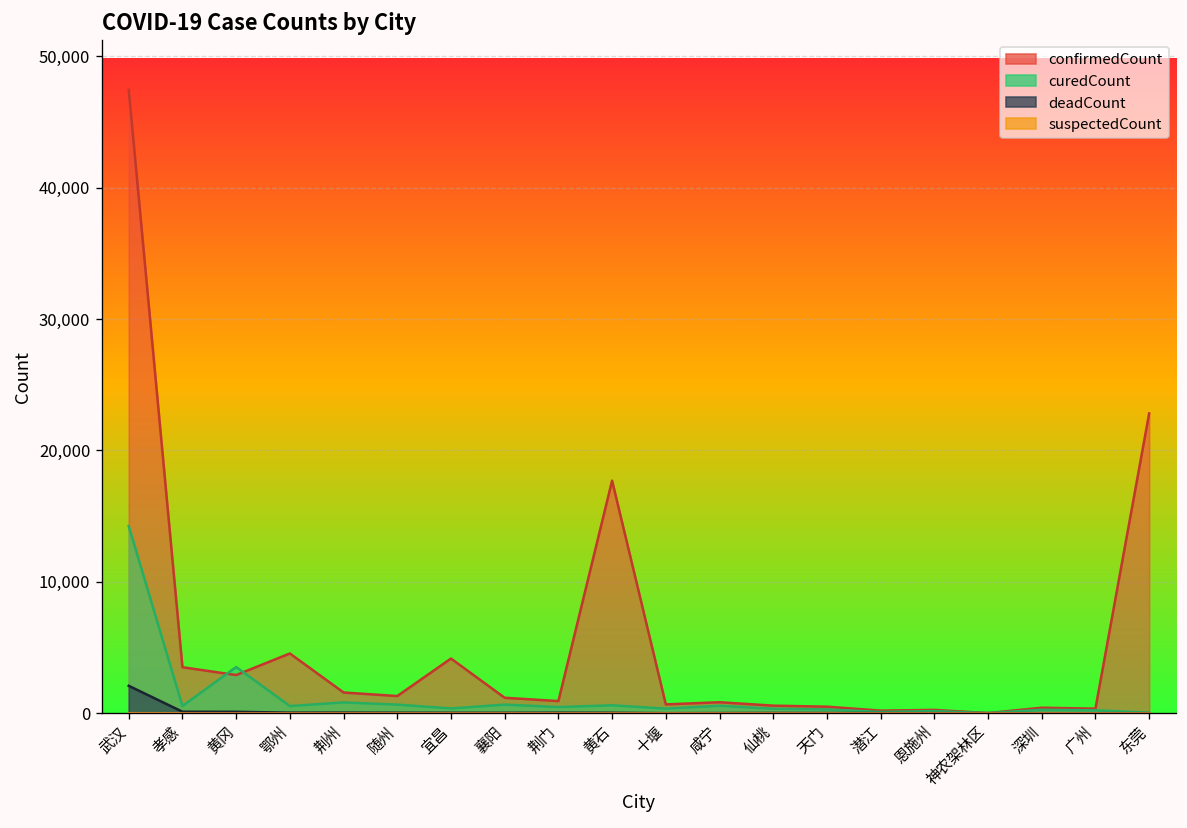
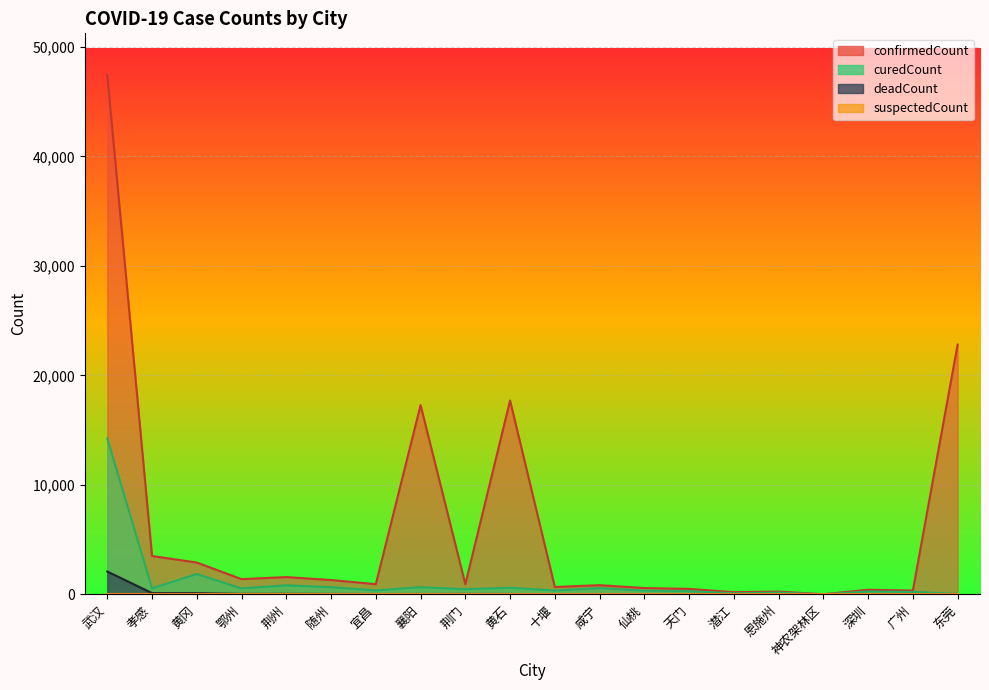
  {
    "confirmedCount": {
      "武汉": "47,400",
      "孝感": "3,500",
      "黄冈": "2,900",
-     "鄂州": "4,500",
+     "鄂州": "1,400",
      "荆州": "1,600",
      "随州": "1,300",
-     "宜昌": "4,200",
-     "襄阳": "1,200",
+     "宜昌": "900",
+     "襄阳": "17,300",
      "荆门": "900",
      "黄石": "17,700",
      "十堰": "700",
      "咸宁": "800",
      "仙桃": "600",
      "东莞": "22,800"
    },
    "curedCount": {
      "武汉": "14,200",
      "孝感": "500",
-     "黄冈": "3,500",
+     "黄冈": "1,900",
      "鄂州": "500",
      "荆州": "800",
      "随州": "700",
      "宜昌": "400",
      "襄阳": "700",
      "荆门": "500",
      "黄石": "600",
      "十堰": "300",
      "咸宁": "600",
      "仙桃": "300"
    },
    "deadCount": {
      "武汉": "2,100"
    },
    "suspectedCount": {
      "武汉": "0"
    }
  }
